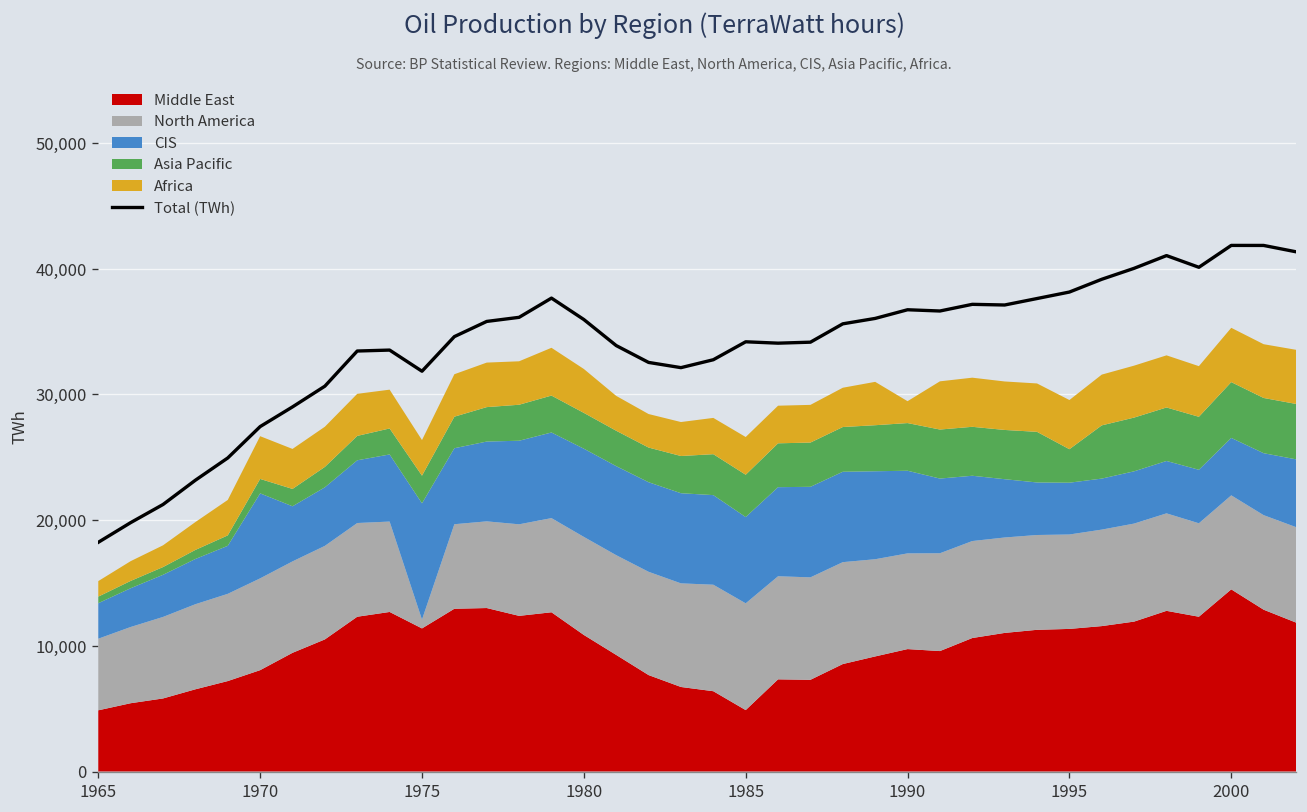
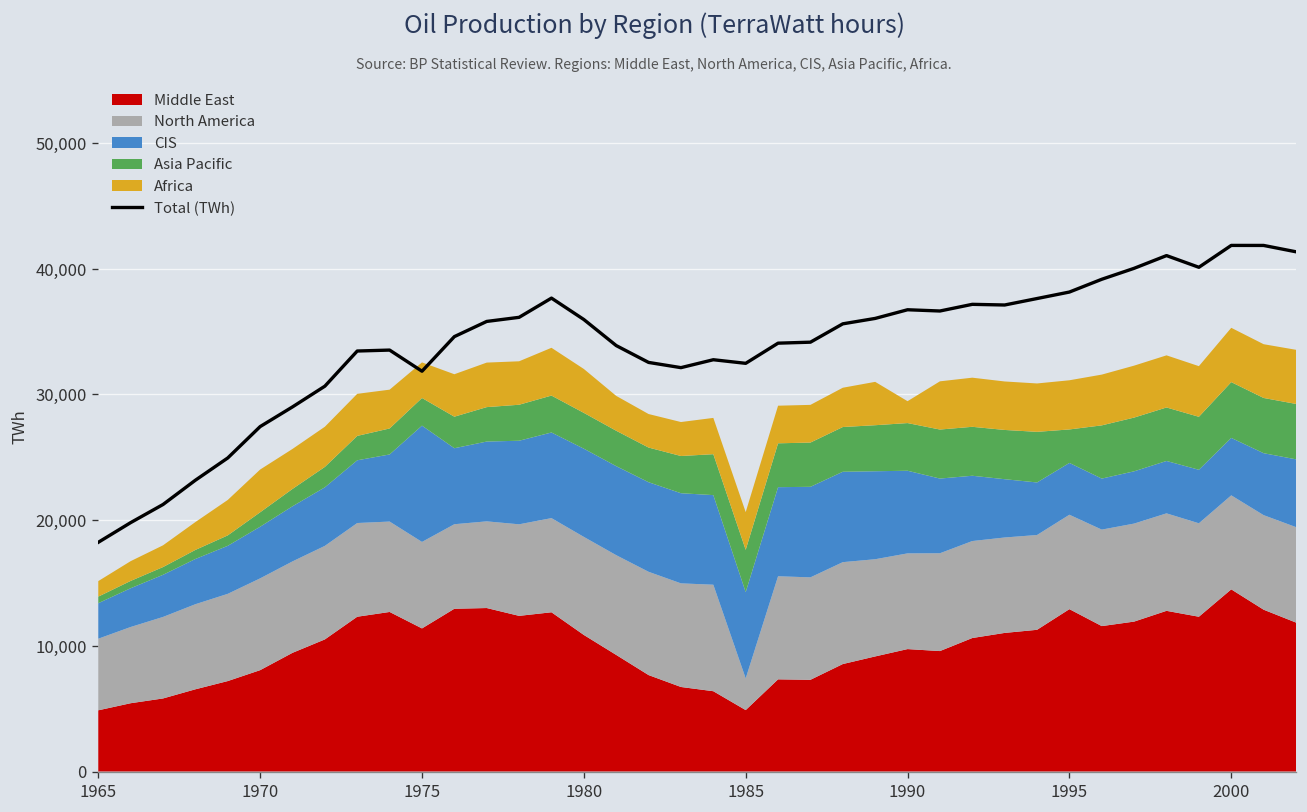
  {
    "Total (TWh)": {
      "1965": "18,200",
      "1970": "27,400",
      "1975": "31,800",
      "1980": "35,900",
-     "1985": "34,200",
+     "1985": "32,500",
      "1990": "36,700",
      "1995": "38,100",
      "2000": "41,800"
    },
    "Middle East": {
-     "1995": "11,300"
+     "1995": "12,900"
    },
    "North America": {
-     "1975": "700",
-     "1985": "8,500"
+     "1975": "6,900",
+     "1985": "2,500"
    },
    "CIS": {
-     "1970": "6,800"
+     "1970": "4,100"
    },
    "Africa": {
      "1965": "1,200",
      "1970": "3,400",
      "1975": "2,800",
      "1980": "3,500",
      "1985": "3,000",
      "1990": "1,700",
      "1995": "3,900",
      "2000": "4,300"
    }
  }
